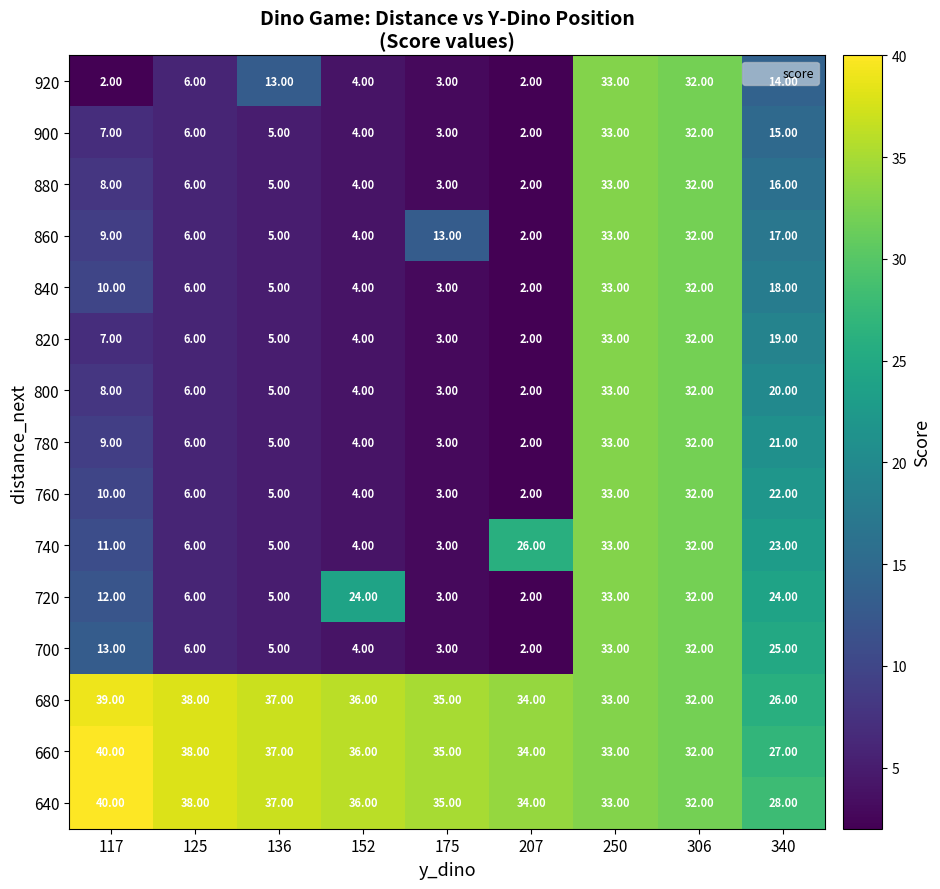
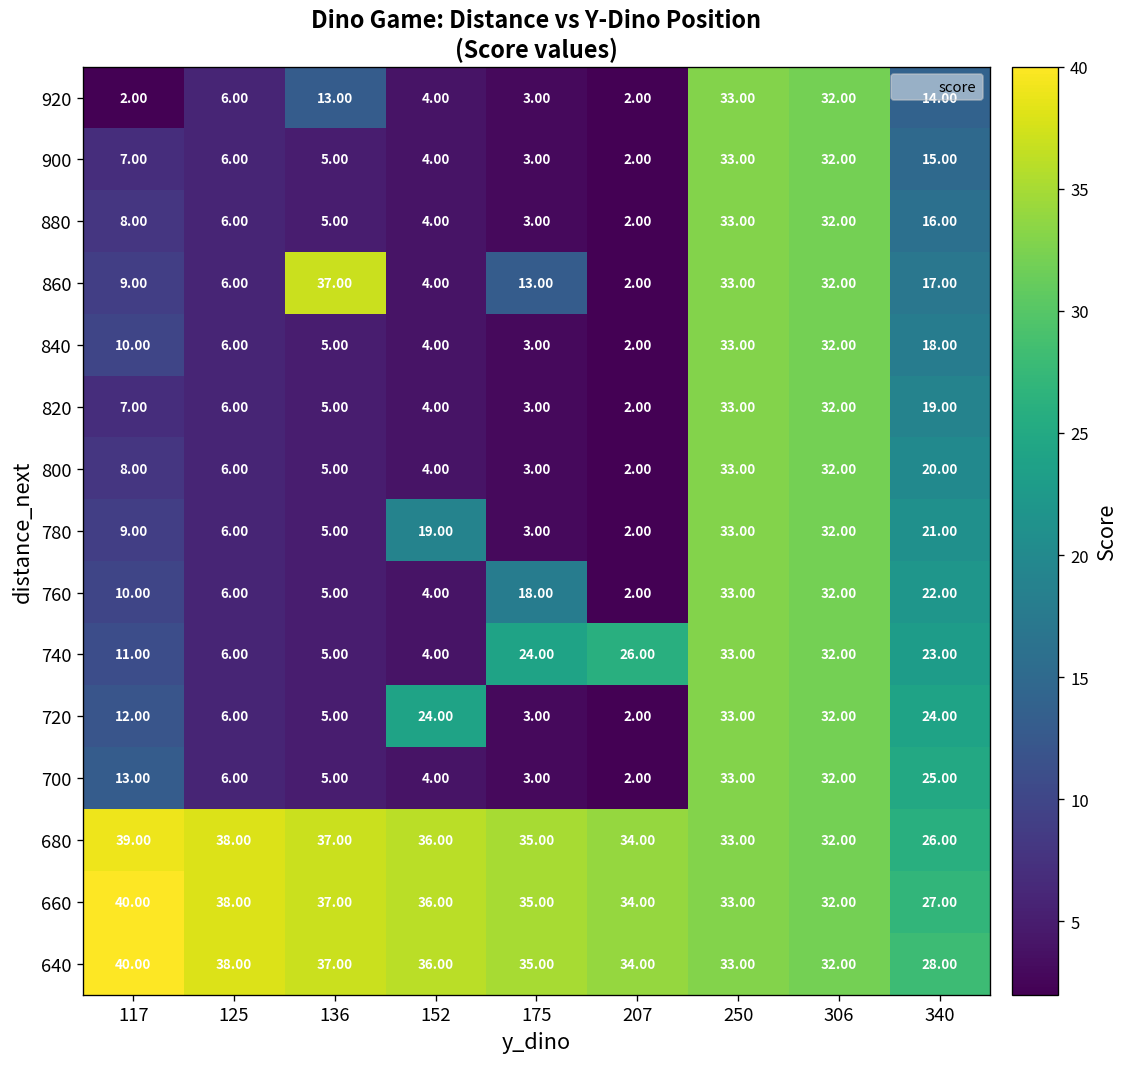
  {
    "920": {
      "117": 2.00,
      "125": 6.00,
      "136": 13.00,
      "152": 4.00,
      "175": 3.00,
      "207": 2.00,
      "250": 33.00,
      "306": 32.00
    },
    "900": {
      "117": 7.00,
      "125": 6.00,
      "136": 5.00,
      "152": 4.00,
      "175": 3.00,
      "207": 2.00,
      "250": 33.00,
      "306": 32.00,
      "340": 15.00
    },
    "880": {
      "117": 8.00,
      "125": 6.00,
      "136": 5.00,
      "152": 4.00,
      "175": 3.00,
      "207": 2.00,
      "250": 33.00,
      "306": 32.00,
      "340": 16.00
    },
    "860": {
      "117": 9.00,
      "125": 6.00,
-     "136": 5.00,
+     "136": 37.00,
      "152": 4.00,
      "175": 13.00,
      "207": 2.00,
      "250": 33.00,
      "306": 32.00,
      "340": 17.00
    },
    "840": {
      "117": 10.00,
      "125": 6.00,
      "136": 5.00,
      "152": 4.00,
      "175": 3.00,
      "207": 2.00,
      "250": 33.00,
      "306": 32.00,
      "340": 18.00
    },
    "820": {
      "117": 7.00,
      "125": 6.00,
      "136": 5.00,
      "152": 4.00,
      "175": 3.00,
      "207": 2.00,
      "250": 33.00,
      "306": 32.00,
      "340": 19.00
    },
    "800": {
      "117": 8.00,
      "125": 6.00,
      "136": 5.00,
      "152": 4.00,
      "175": 3.00,
      "207": 2.00,
      "250": 33.00,
      "306": 32.00,
      "340": 20.00
    },
    "780": {
      "117": 9.00,
      "125": 6.00,
      "136": 5.00,
-     "152": 4.00,
+     "152": 19.00,
      "175": 3.00,
      "207": 2.00,
      "250": 33.00,
      "306": 32.00,
      "340": 21.00
    },
    "760": {
      "117": 10.00,
      "125": 6.00,
      "136": 5.00,
      "152": 4.00,
-     "175": 3.00,
+     "175": 18.00,
      "207": 2.00,
      "250": 33.00,
      "306": 32.00,
      "340": 22.00
    },
    "740": {
      "117": 11.00,
      "125": 6.00,
      "136": 5.00,
      "152": 4.00,
-     "175": 3.00,
+     "175": 24.00,
      "207": 26.00,
      "250": 33.00,
      "306": 32.00,
      "340": 23.00
    },
    "720": {
      "117": 12.00,
      "125": 6.00,
      "136": 5.00,
      "152": 24.00,
      "175": 3.00,
      "207": 2.00,
      "250": 33.00,
      "306": 32.00,
      "340": 24.00
    },
    "700": {
      "117": 13.00,
      "125": 6.00,
      "136": 5.00,
      "152": 4.00,
      "175": 3.00,
      "207": 2.00,
      "250": 33.00,
      "306": 32.00,
      "340": 25.00
    },
    "680": {
      "117": 39.00,
      "125": 38.00,
      "136": 37.00,
      "152": 36.00,
      "175": 35.00,
      "207": 34.00,
      "250": 33.00,
      "306": 32.00,
      "340": 26.00
    },
    "660": {
      "117": 40.00,
      "125": 38.00,
      "136": 37.00,
      "152": 36.00,
      "175": 35.00,
      "207": 34.00,
      "250": 33.00,
      "306": 32.00,
      "340": 27.00
    },
    "640": {
      "117": 40.00,
      "125": 38.00,
      "136": 37.00,
      "152": 36.00,
      "175": 35.00,
      "207": 34.00,
      "250": 33.00,
      "306": 32.00,
      "340": 28.00
    }
  }
